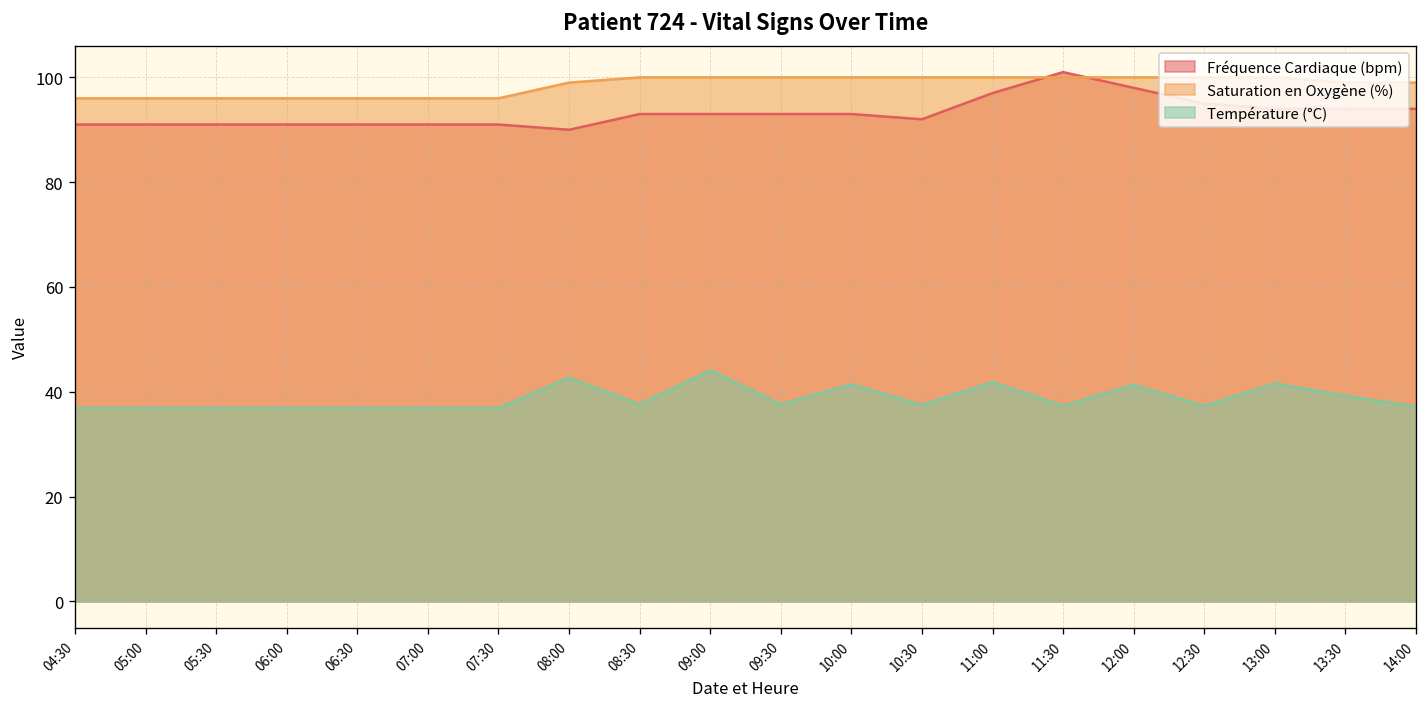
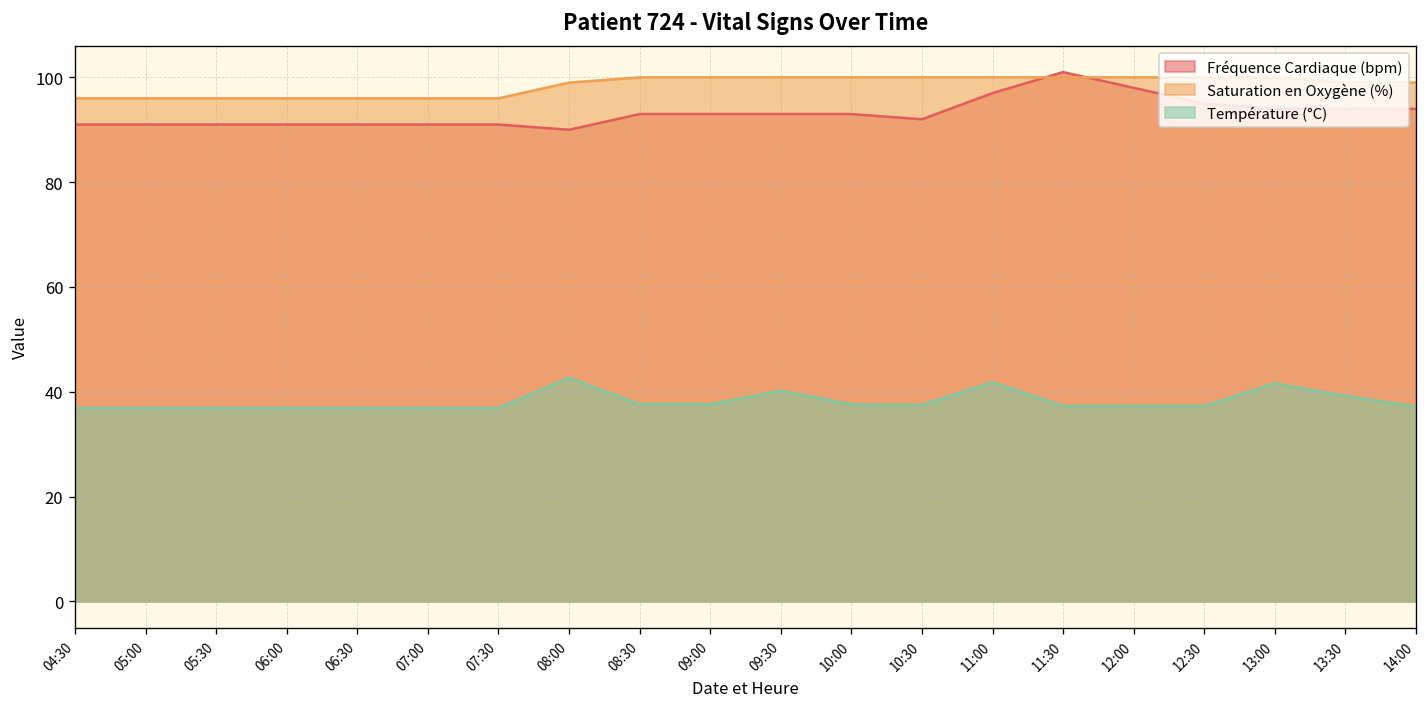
  {
    "Température (°C)": {
      "04:30": 37,
      "05:00": 37,
      "05:30": 37,
      "06:00": 37,
      "06:30": 37,
      "07:00": 37,
      "07:30": 37,
      "08:00": 43,
      "08:30": 38,
-     "09:00": 44,
-     "09:30": 38,
-     "10:00": 41,
+     "09:00": 38,
+     "09:30": 40,
+     "10:00": 38,
      "10:30": 38,
      "11:00": 42,
      "11:30": 37,
-     "12:00": 41,
+     "12:00": 37,
      "12:30": 37,
      "13:00": 42,
      "13:30": 39,
      "14:00": 37
    }
  }
